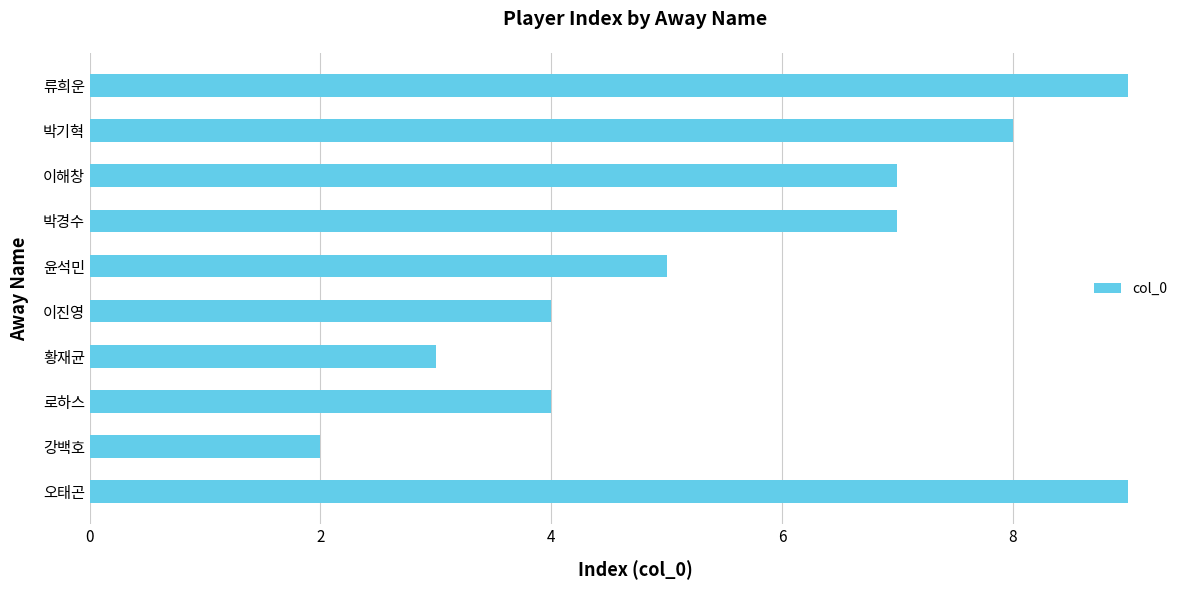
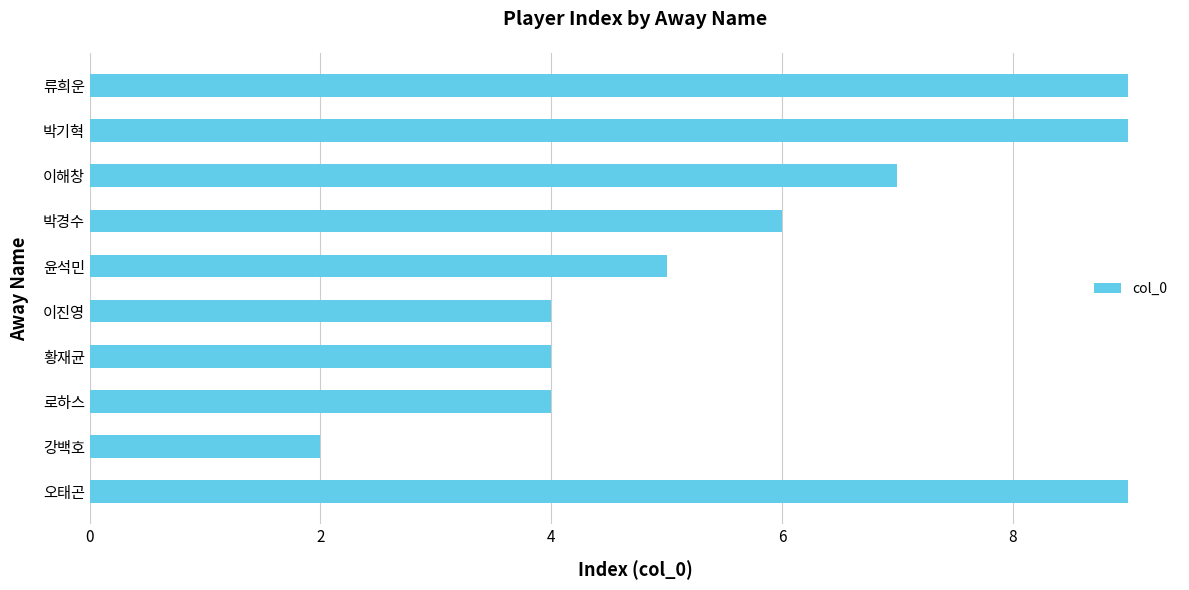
  {
    "류희운": 9,
-   "박기혁": 8,
+   "박기혁": 9,
    "이해창": 7,
-   "박경수": 7,
+   "박경수": 6,
    "윤석민": 5,
    "이진영": 4,
-   "황재균": 3,
+   "황재균": 4,
    "로하스": 4,
    "강백호": 2,
    "오태곤": 9
  }
